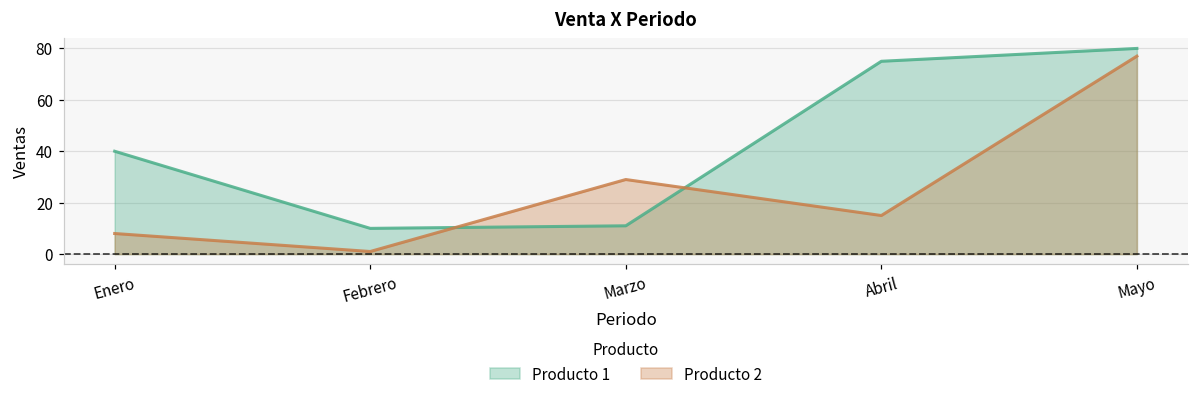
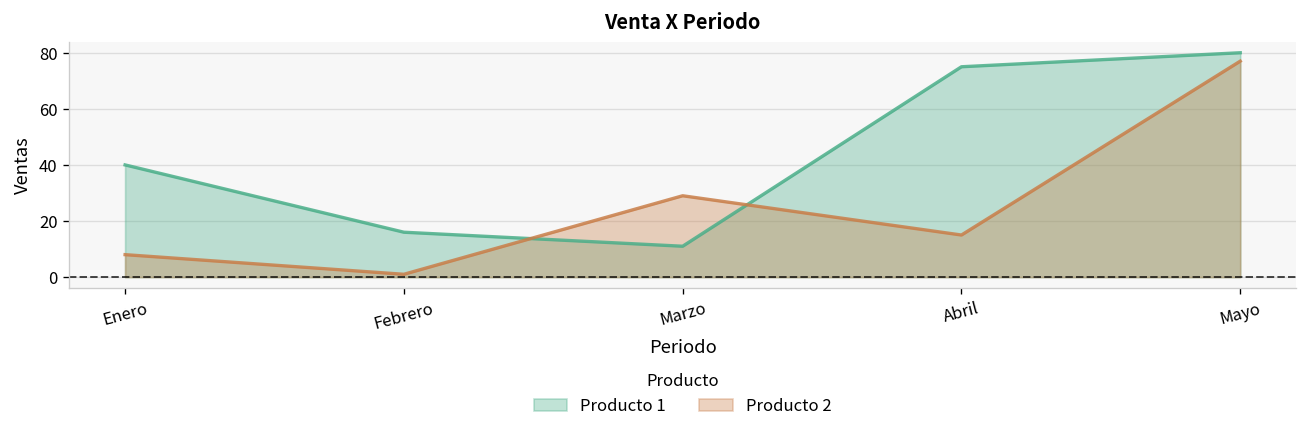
  {
    "Producto 1": {
      "Enero": 40,
-     "Febrero": 10,
+     "Febrero": 16,
      "Marzo": 11,
      "Abril": 75,
      "Mayo": 80
    },
    "Producto 2": {
      "Enero": 8,
      "Febrero": 1,
      "Marzo": 29,
      "Abril": 15,
      "Mayo": 77
    }
  }
